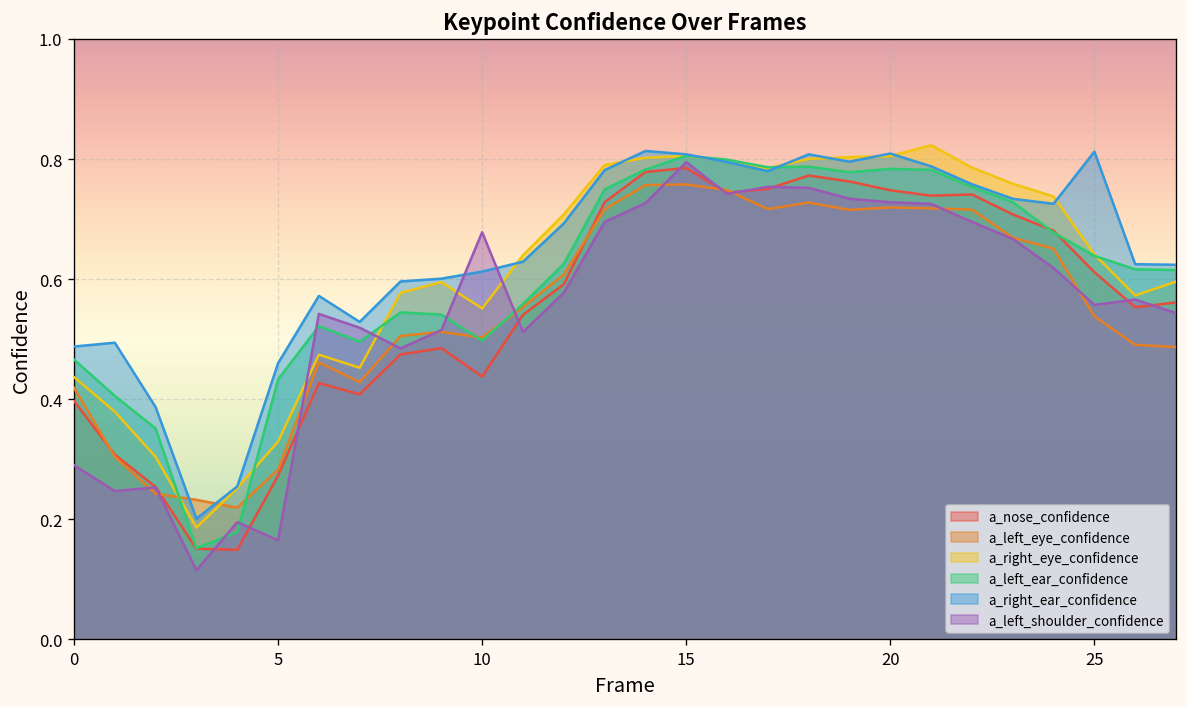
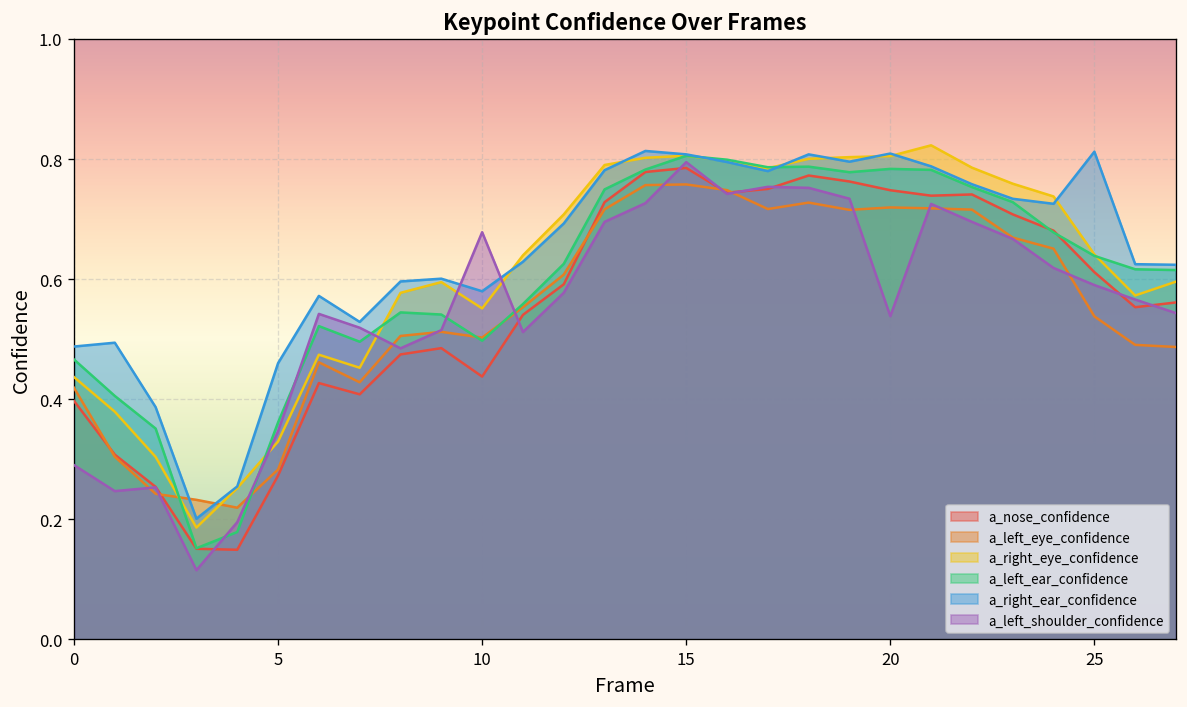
  {
    "a_left_ear_confidence": {
      "0": 0.47,
-     "5": 0.43,
+     "5": 0.36,
      "10": 0.50,
      "20": 0.78
    },
    "a_right_ear_confidence": {
      "0": 0.49,
      "5": 0.46,
-     "10": 0.61,
+     "10": 0.58,
      "25": 0.81
    },
    "a_left_shoulder_confidence": {
      "0": 0.29,
-     "5": 0.17,
+     "5": 0.35,
      "10": 0.68,
      "15": 0.79,
-     "20": 0.73,
-     "25": 0.56
+     "20": 0.54,
+     "25": 0.59
    }
  }
